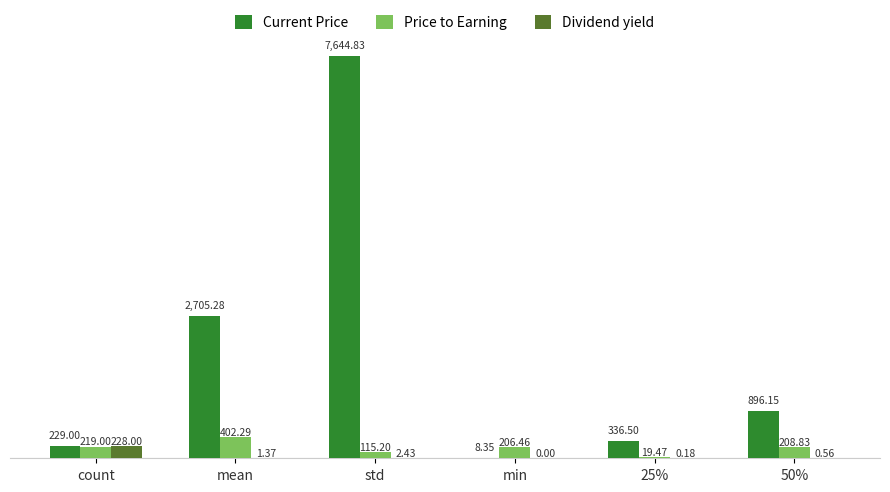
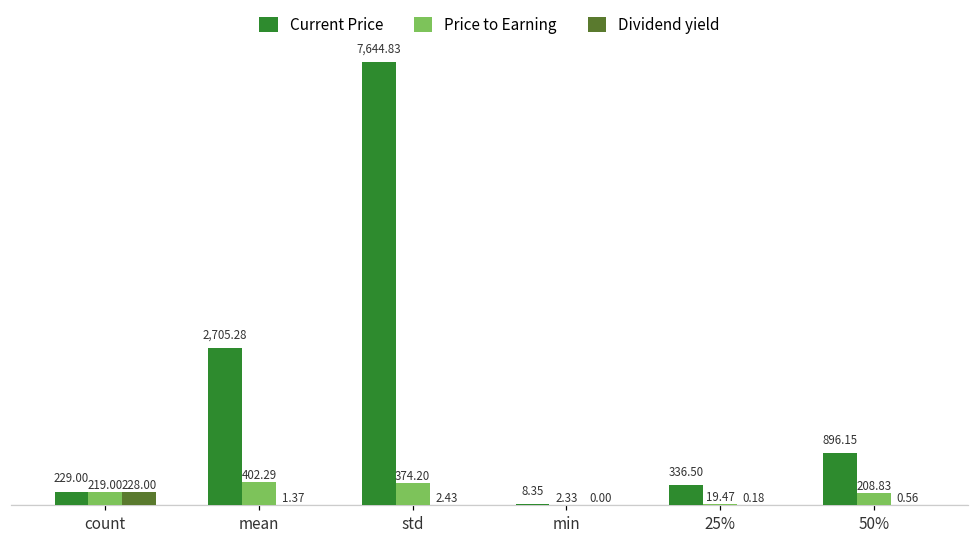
  {
    "Price to Earning": {
      "count": 219.00,
      "mean": 402.29,
-     "std": 115.20,
-     "min": 206.46,
+     "std": 374.20,
+     "min": 2.33,
      "25%": 19.47,
      "50%": 208.83
    }
  }
